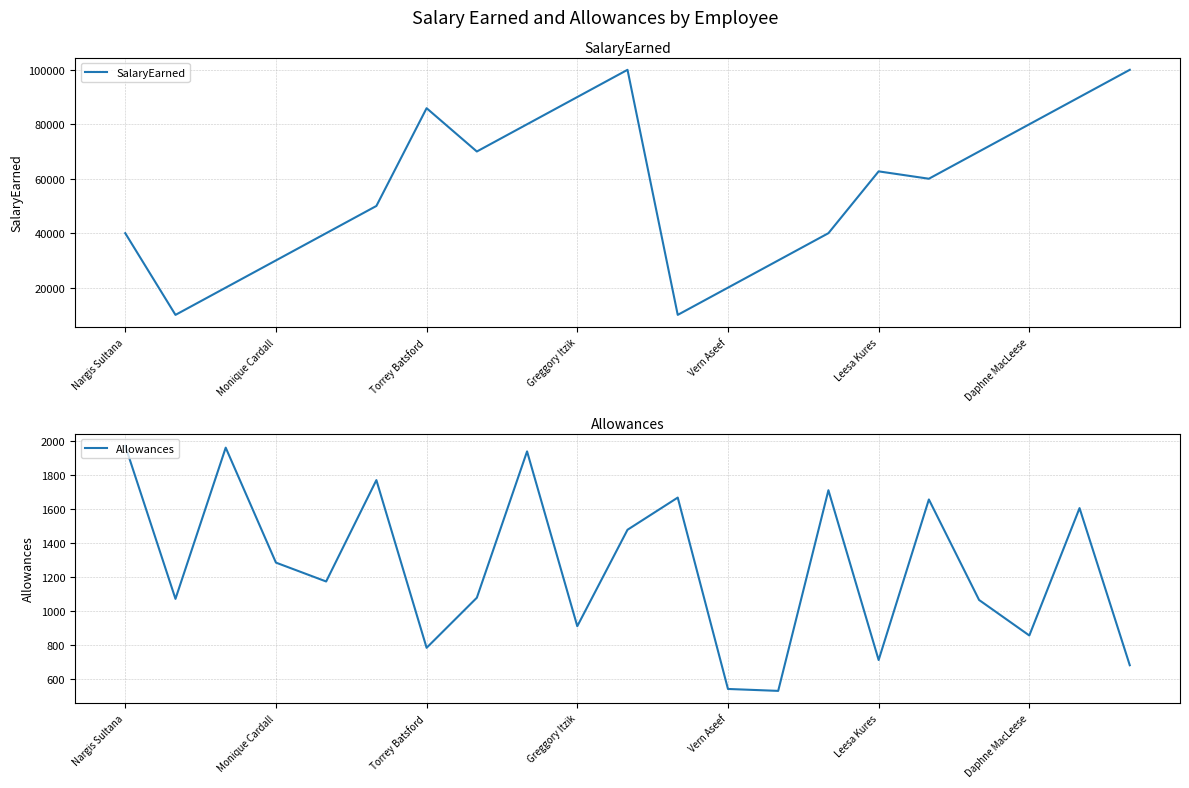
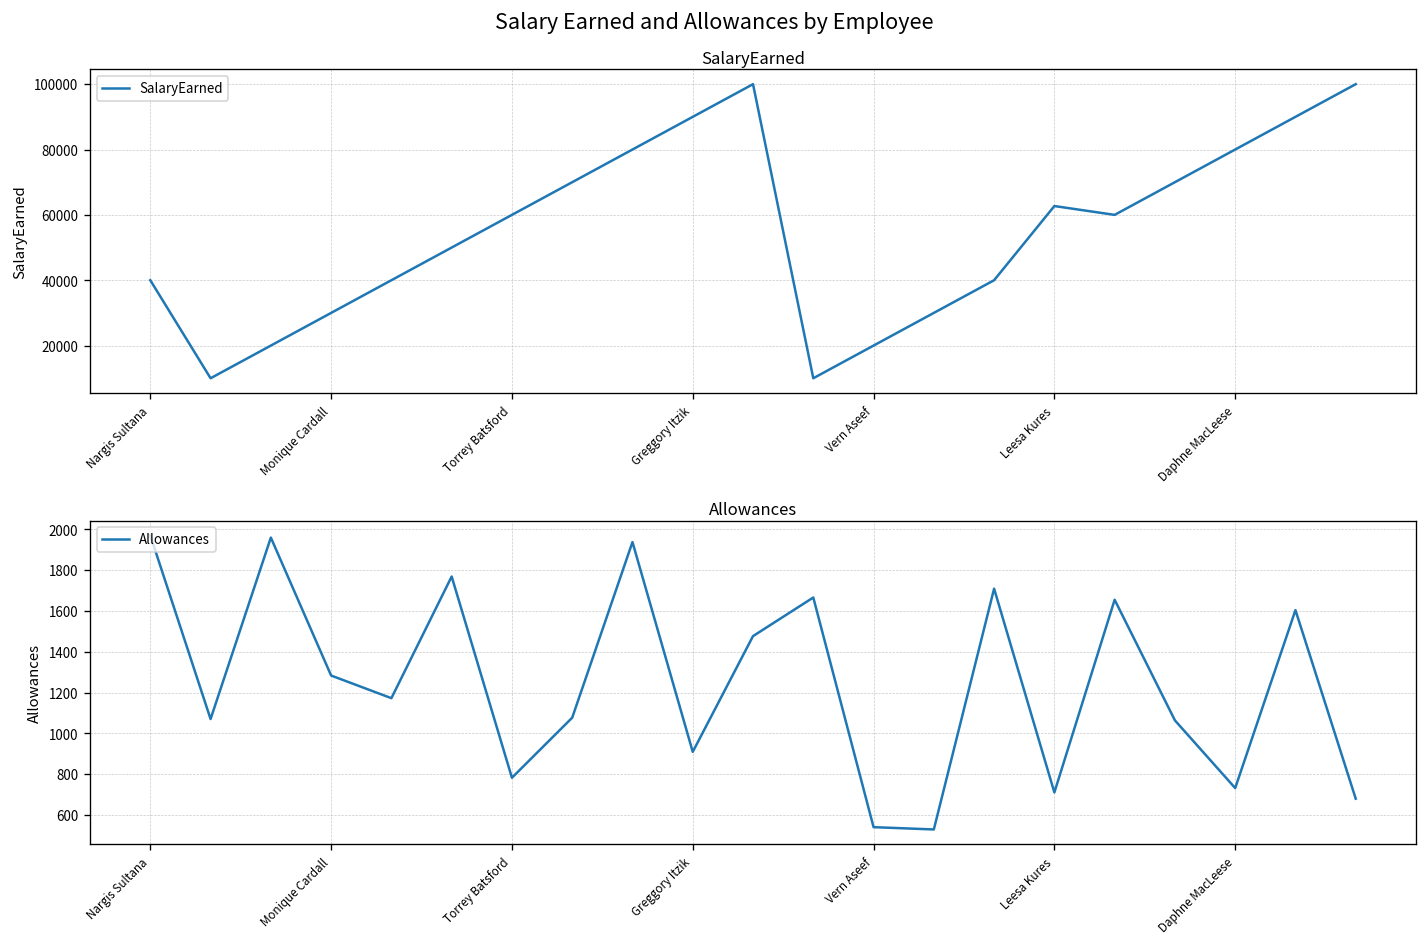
  {
    "SalaryEarned": {
      "Nargis Sultana": 40000,
      "Monique Cardall": 30000,
-     "Torrey Batsford": 86000,
+     "Torrey Batsford": 60000,
      "Greggory Itzik": 90000,
      "Vern Aseef": 20000,
      "Leesa Kures": 63000,
      "Daphne MacLeese": 80000
    },
    "Allowances": {
      "Monique Cardall": 1280,
      "Torrey Batsford": 780,
      "Greggory Itzik": 910,
      "Vern Aseef": 540,
      "Leesa Kures": 710,
-     "Daphne MacLeese": 850
+     "Daphne MacLeese": 730
    }
  }
